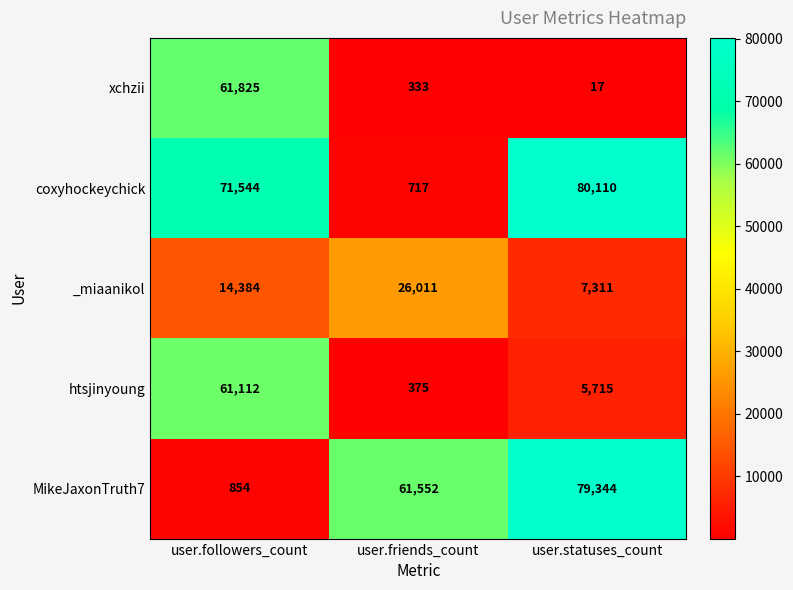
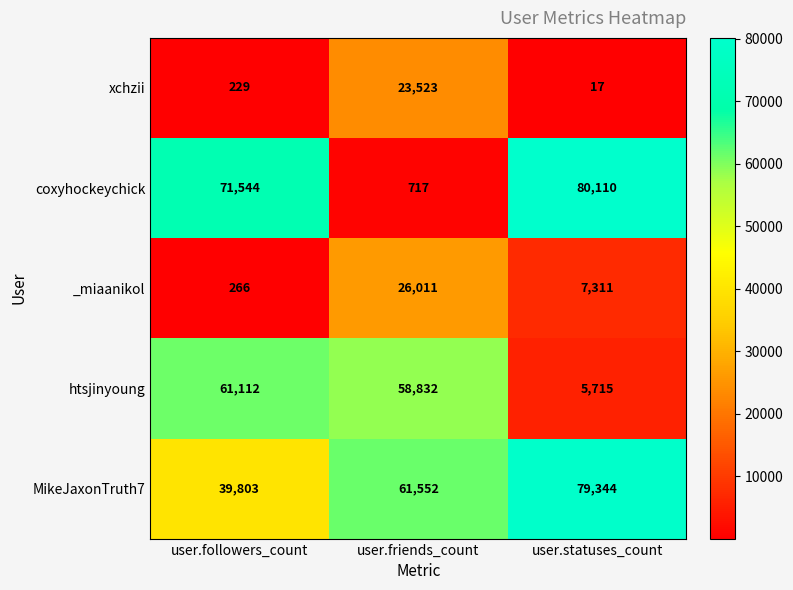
  {
    "xchzii": {
-     "user.followers_count": "61,825",
-     "user.friends_count": "333",
+     "user.followers_count": "229",
+     "user.friends_count": "23,523",
      "user.statuses_count": "17"
    },
    "coxyhockeychick": {
      "user.followers_count": "71,544",
      "user.friends_count": "717",
      "user.statuses_count": "80,110"
    },
    "_miaanikol": {
-     "user.followers_count": "14,384",
+     "user.followers_count": "266",
      "user.friends_count": "26,011",
      "user.statuses_count": "7,311"
    },
    "htsjinyoung": {
      "user.followers_count": "61,112",
-     "user.friends_count": "375",
+     "user.friends_count": "58,832",
      "user.statuses_count": "5,715"
    },
    "MikeJaxonTruth7": {
-     "user.followers_count": "854",
+     "user.followers_count": "39,803",
      "user.friends_count": "61,552",
      "user.statuses_count": "79,344"
    }
  }
